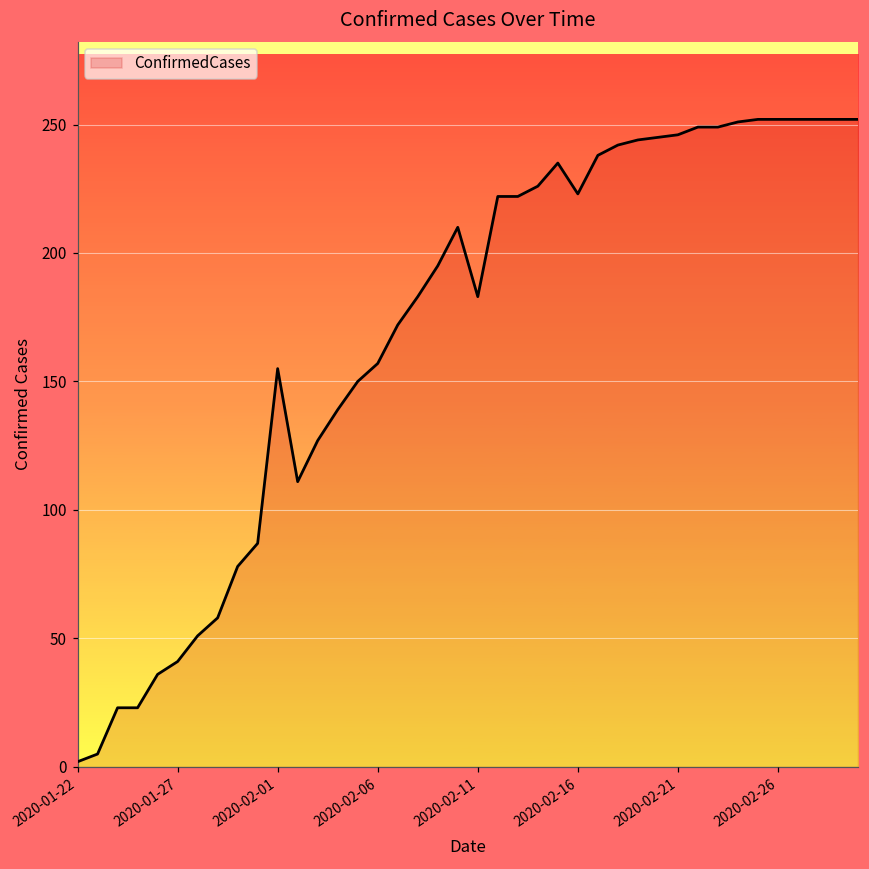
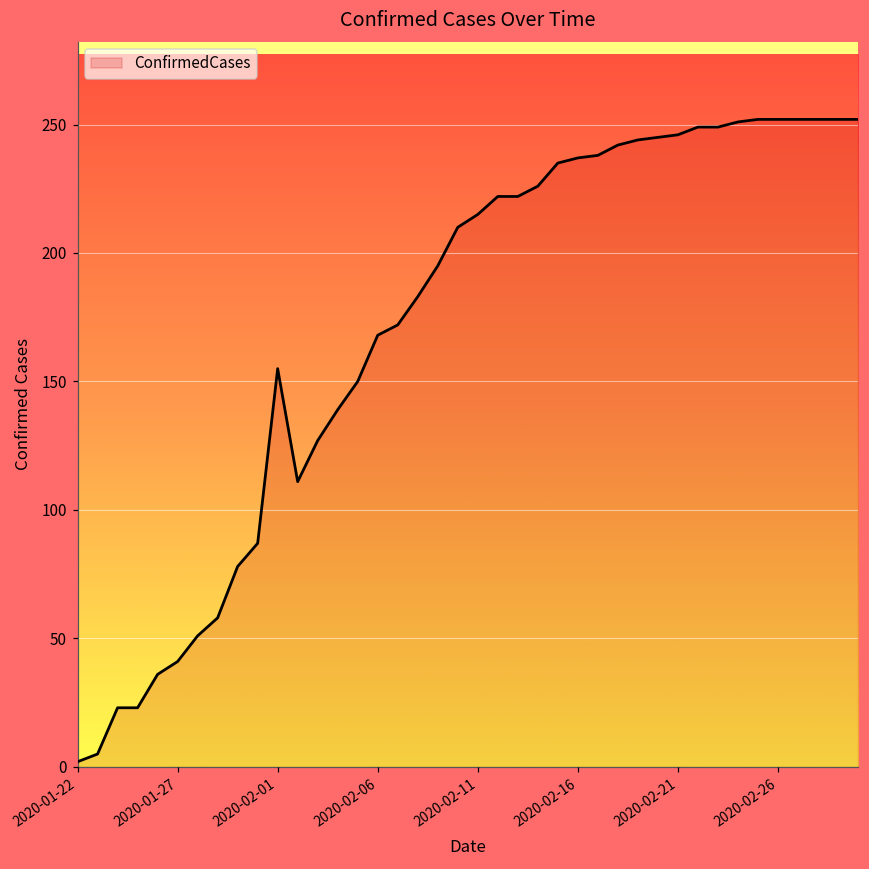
  {
    "2020-01-22": 2,
    "2020-01-27": 41,
    "2020-02-01": 155,
-   "2020-02-06": 157,
-   "2020-02-11": 183,
-   "2020-02-16": 223,
+   "2020-02-06": 168,
+   "2020-02-11": 215,
+   "2020-02-16": 237,
    "2020-02-21": 246,
    "2020-02-26": 252
  }
